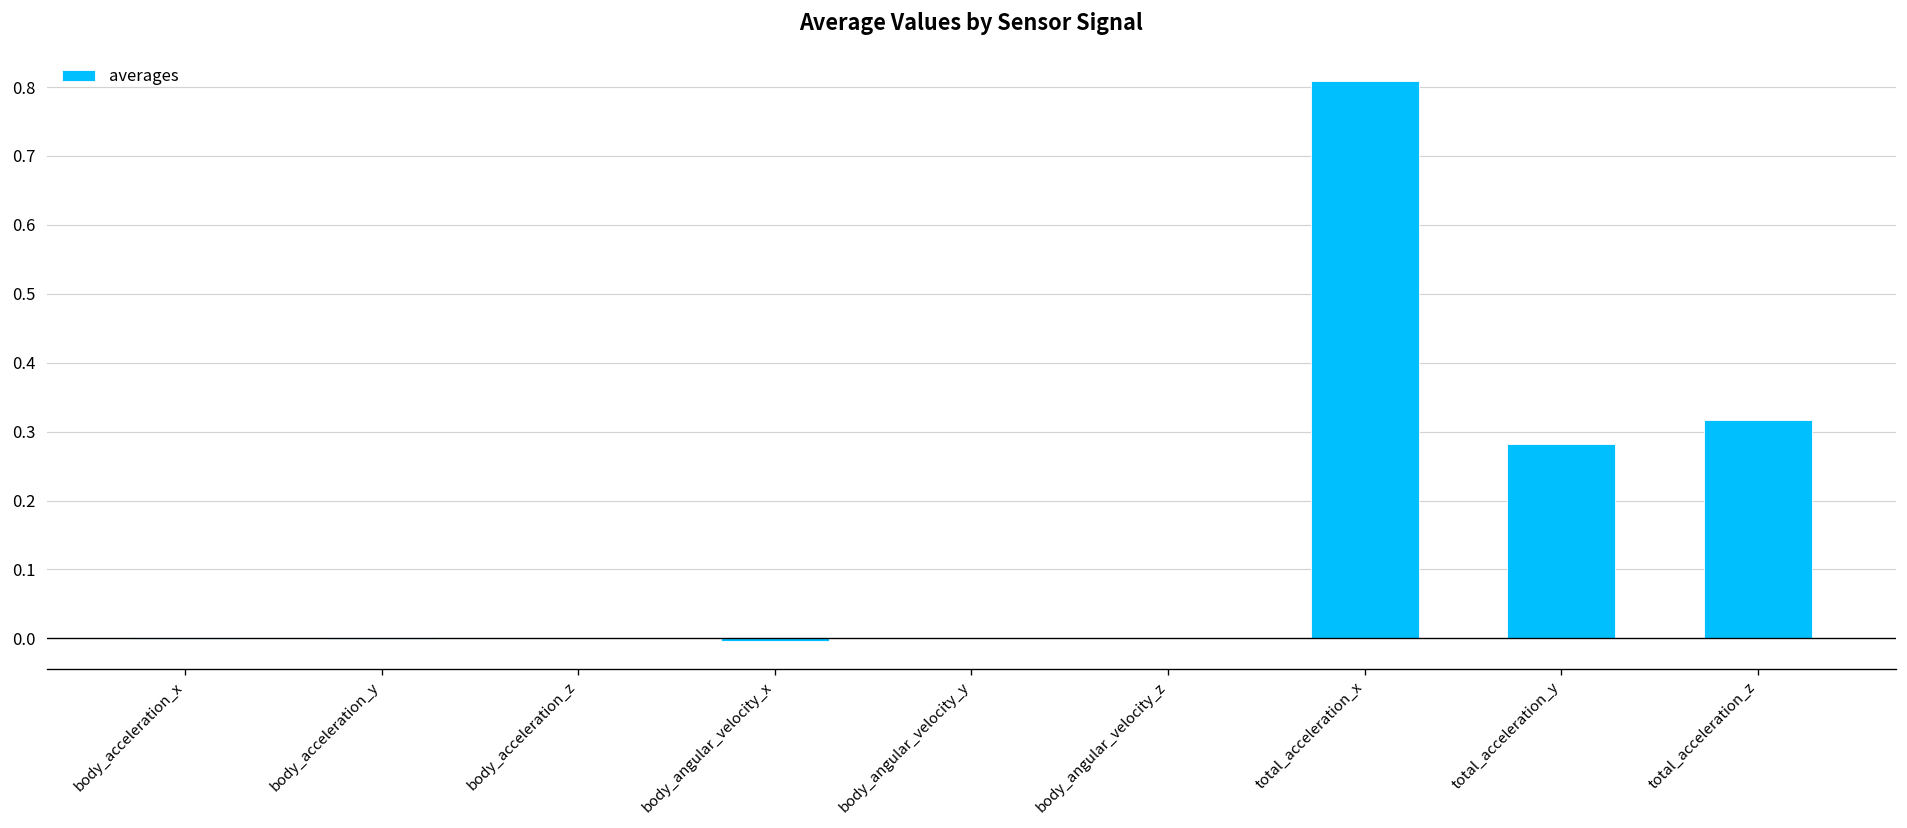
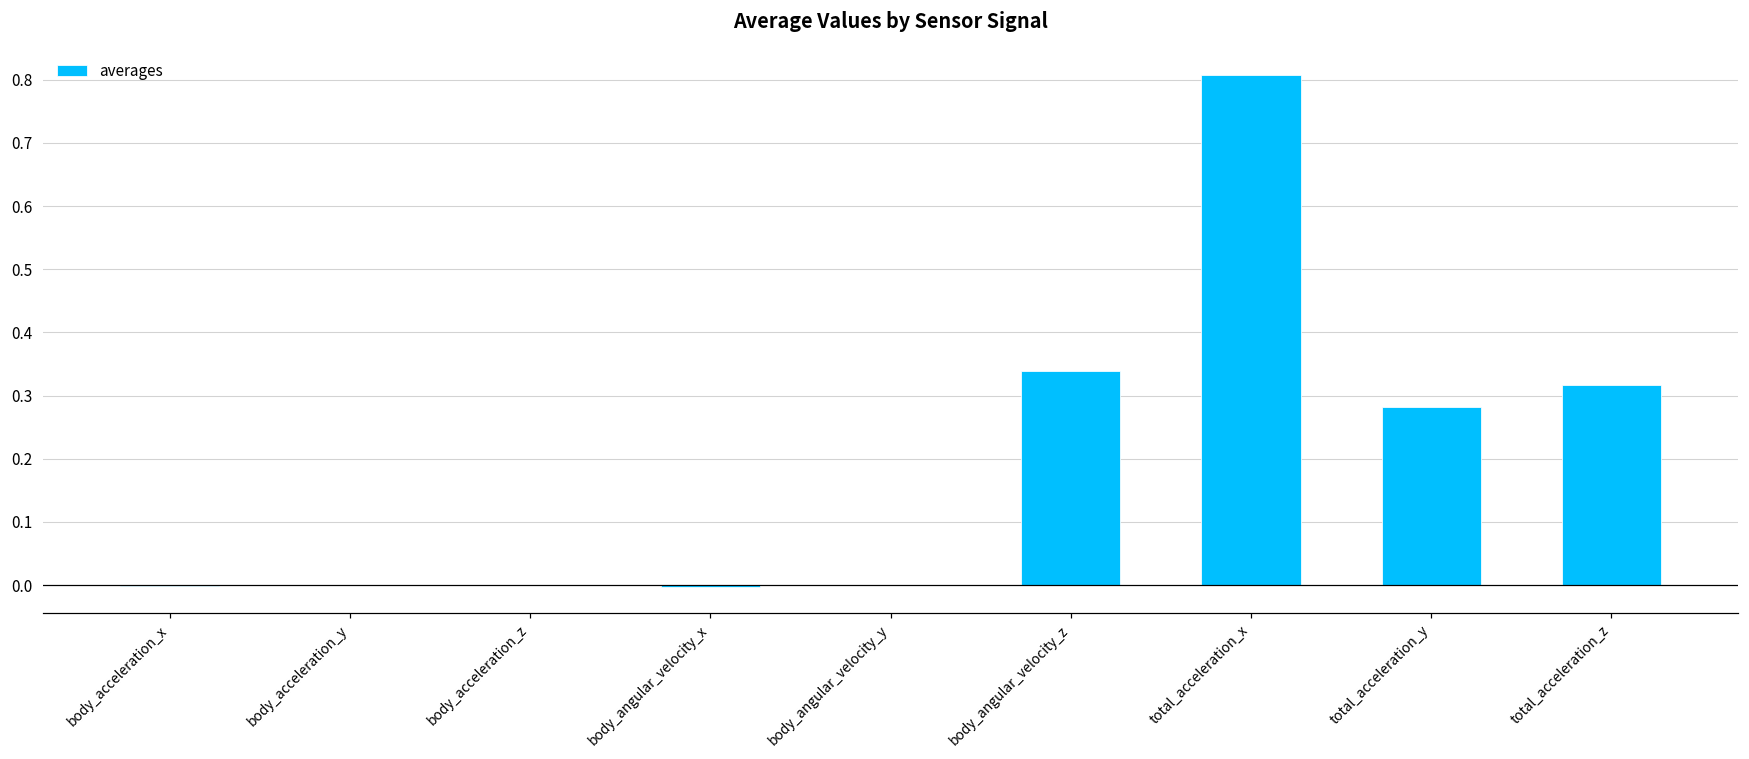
  {
-   "body_angular_velocity_z": 0.00,
+   "body_angular_velocity_z": 0.34,
    "total_acceleration_x": 0.81,
    "total_acceleration_y": 0.28,
    "total_acceleration_z": 0.32
  }
